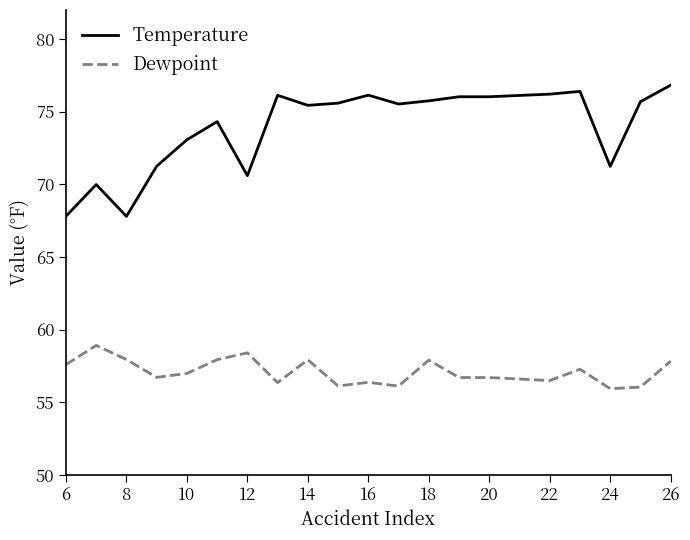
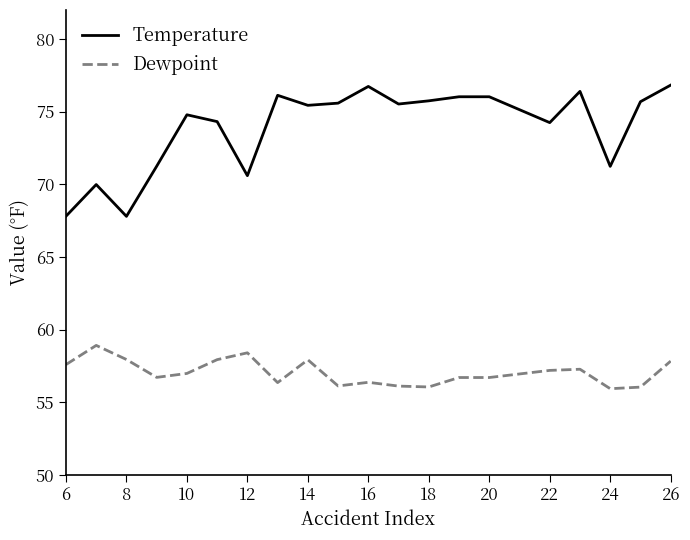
  {
    "Temperature": {
      "6": 67.8,
      "8": 67.8,
-     "10": 73.1,
+     "10": 74.8,
      "12": 70.6,
      "14": 75.4,
-     "16": 76.1,
+     "16": 76.7,
      "18": 75.8,
      "20": 76.0,
-     "22": 76.2,
+     "22": 74.3,
      "24": 71.2,
      "26": 76.8
    },
    "Dewpoint": {
      "6": 57.6,
      "8": 58.0,
      "10": 57.0,
      "12": 58.4,
      "14": 57.9,
      "16": 56.4,
-     "18": 57.9,
+     "18": 56.1,
      "20": 56.7,
-     "22": 56.5,
+     "22": 57.2,
      "24": 55.9,
      "26": 57.8
    }
  }
